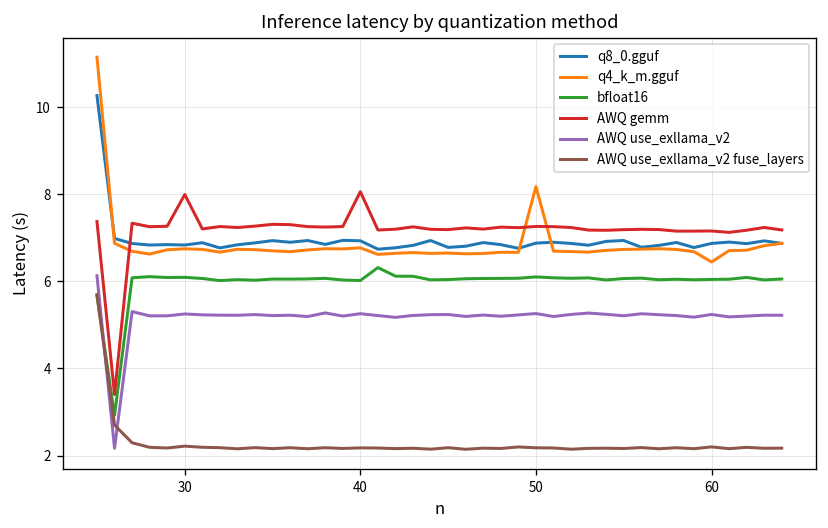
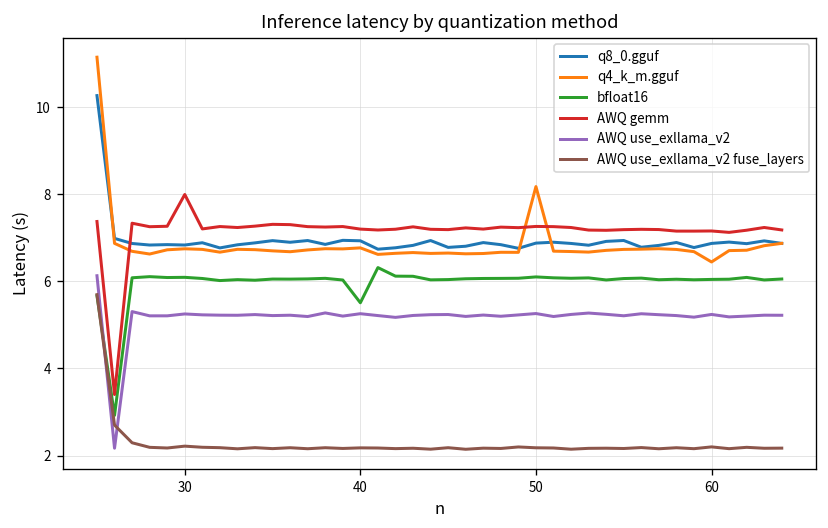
  {
    "q8_0.gguf": {
      "30": 6.8,
      "40": 6.9,
      "50": 6.9,
      "60": 6.9
    },
    "q4_k_m.gguf": {
      "30": 6.7,
      "40": 6.8,
      "50": 8.2,
      "60": 6.4
    },
    "bfloat16": {
      "30": 6.1,
-     "40": 6.0,
+     "40": 5.5,
      "50": 6.1,
      "60": 6.0
    },
    "AWQ gemm": {
      "30": 8.0,
-     "40": 8.1,
+     "40": 7.2,
      "50": 7.3,
      "60": 7.2
    },
    "AWQ use_exllama_v2": {
      "30": 5.3,
      "40": 5.3,
      "50": 5.3,
      "60": 5.2
    },
    "AWQ use_exllama_v2 fuse_layers": {
      "30": 2.2,
      "40": 2.2,
      "50": 2.2,
      "60": 2.2
    }
  }
